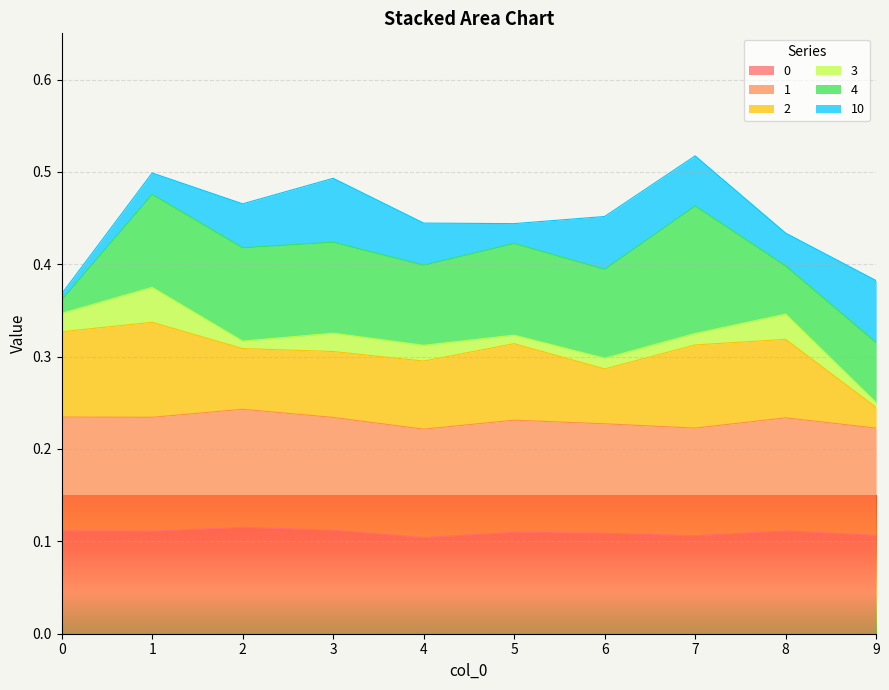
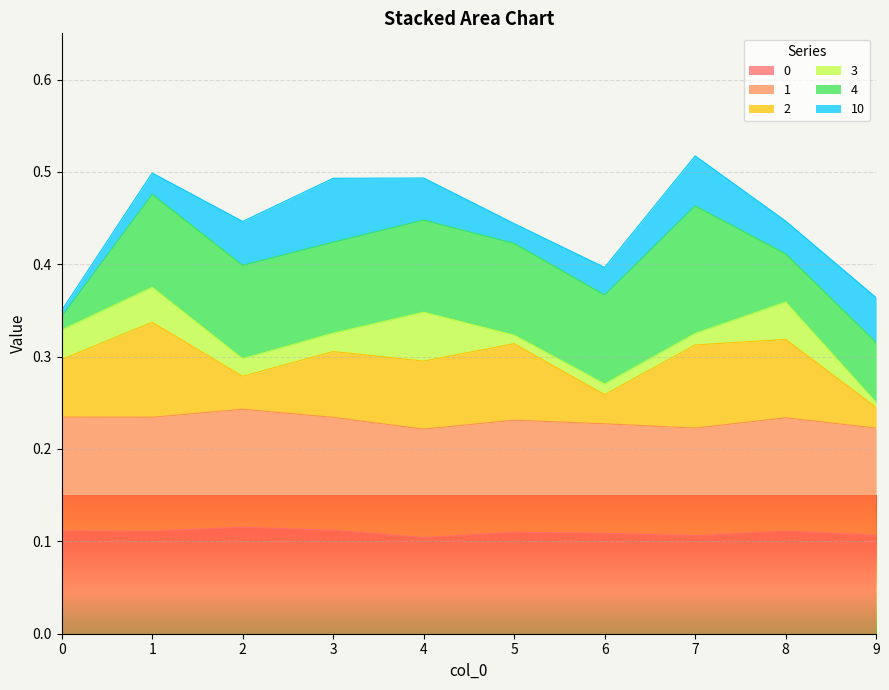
  {
    "2": {
-     "0": 0.09,
+     "0": 0.06,
      "1": 0.10,
-     "2": 0.07,
+     "2": 0.04,
      "3": 0.07,
      "4": 0.07,
      "5": 0.08,
-     "6": 0.06,
+     "6": 0.03,
      "7": 0.09,
      "8": 0.08,
      "9": 0.02
    },
    "3": {
-     "0": 0.02,
+     "0": 0.03,
      "1": 0.04,
-     "2": 0.01,
+     "2": 0.02,
      "3": 0.02,
-     "4": 0.02,
+     "4": 0.05,
      "5": 0.01,
      "6": 0.01,
      "7": 0.01,
-     "8": 0.03,
+     "8": 0.04,
      "9": 0.01
    },
    "4": {
      "0": 0.01,
      "1": 0.10,
      "2": 0.10,
      "3": 0.10,
-     "4": 0.09,
+     "4": 0.10,
      "5": 0.10,
      "6": 0.10,
      "7": 0.14,
      "8": 0.05,
      "9": 0.06
    },
    "10": {
      "0": 0.01,
      "1": 0.02,
      "2": 0.05,
      "3": 0.07,
      "4": 0.05,
      "5": 0.02,
-     "6": 0.06,
+     "6": 0.03,
      "7": 0.05,
      "8": 0.04,
-     "9": 0.07
+     "9": 0.05
    }
  }
